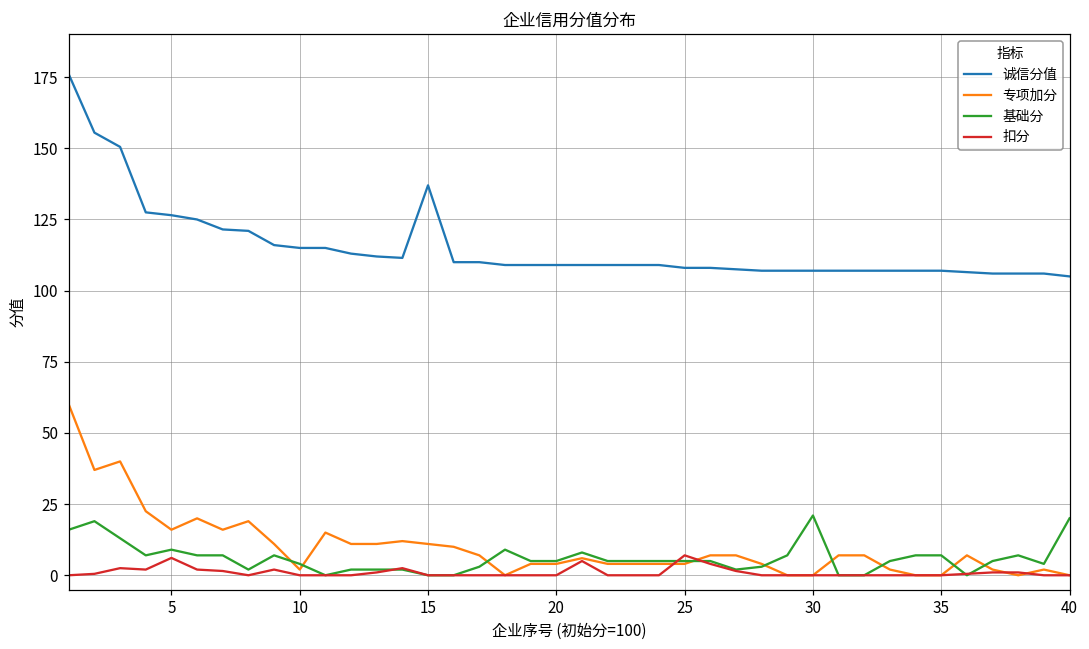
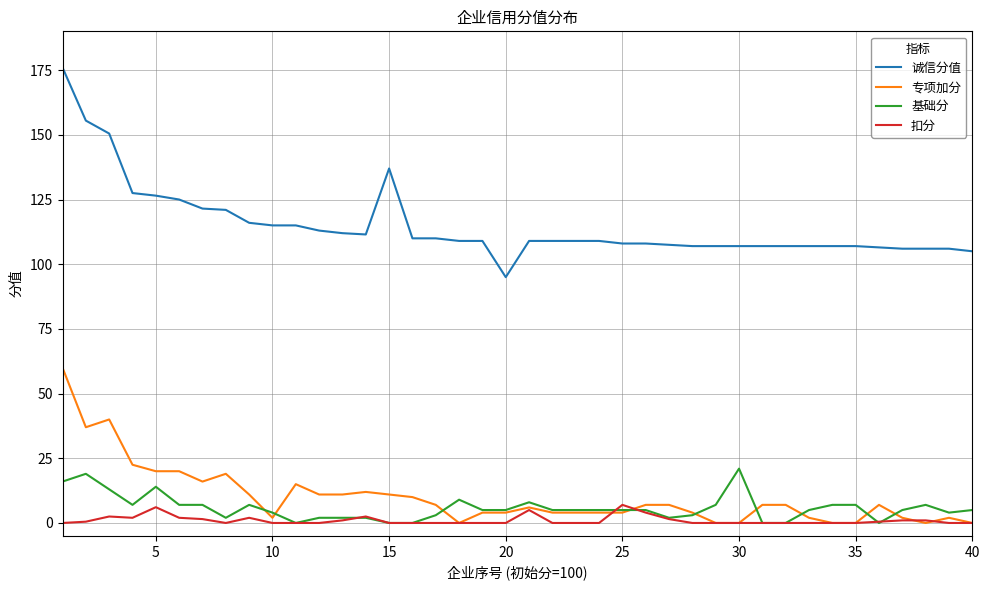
  {
    "诚信分值": {
      "5": 127,
      "10": 115,
      "15": 137,
-     "20": 109,
+     "20": 95,
      "25": 108,
      "30": 107,
      "35": 107,
      "40": 105
    },
    "专项加分": {
-     "5": 16,
+     "5": 20,
      "10": 2,
      "15": 11,
      "20": 4,
      "25": 4
    },
    "基础分": {
-     "5": 9,
+     "5": 14,
      "10": 4,
      "20": 5,
      "25": 5,
      "30": 21,
      "35": 7,
-     "40": 20
+     "40": 5
    },
    "扣分": {
      "5": 6,
      "10": 0,
      "20": 0,
      "25": 7
    }
  }
